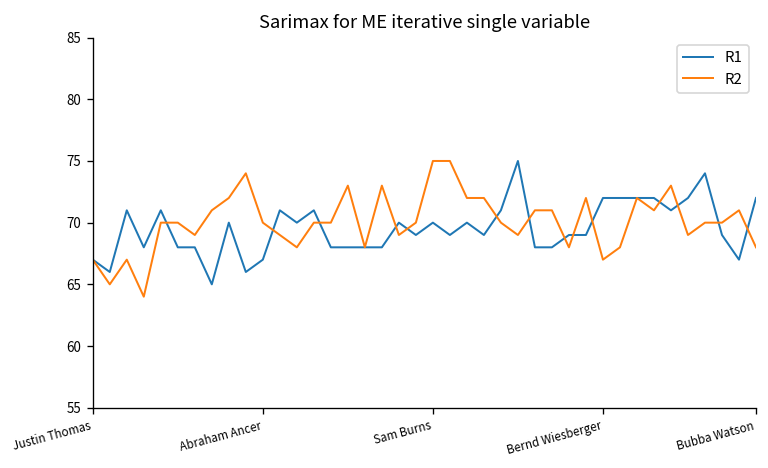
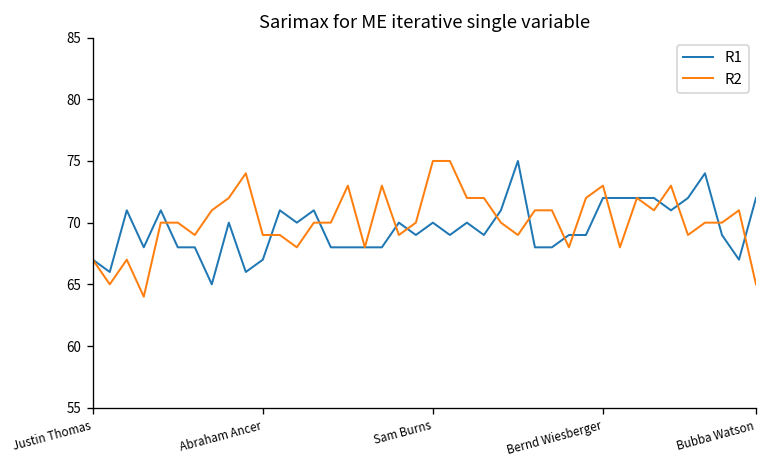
  {
    "R1": {
      "Abraham Ancer": 67,
      "Sam Burns": 70,
      "Bernd Wiesberger": 72,
      "Bubba Watson": 72
    },
    "R2": {
-     "Abraham Ancer": 70,
+     "Abraham Ancer": 69,
      "Sam Burns": 75,
-     "Bernd Wiesberger": 67,
-     "Bubba Watson": 68
+     "Bernd Wiesberger": 73,
+     "Bubba Watson": 65
    }
  }
